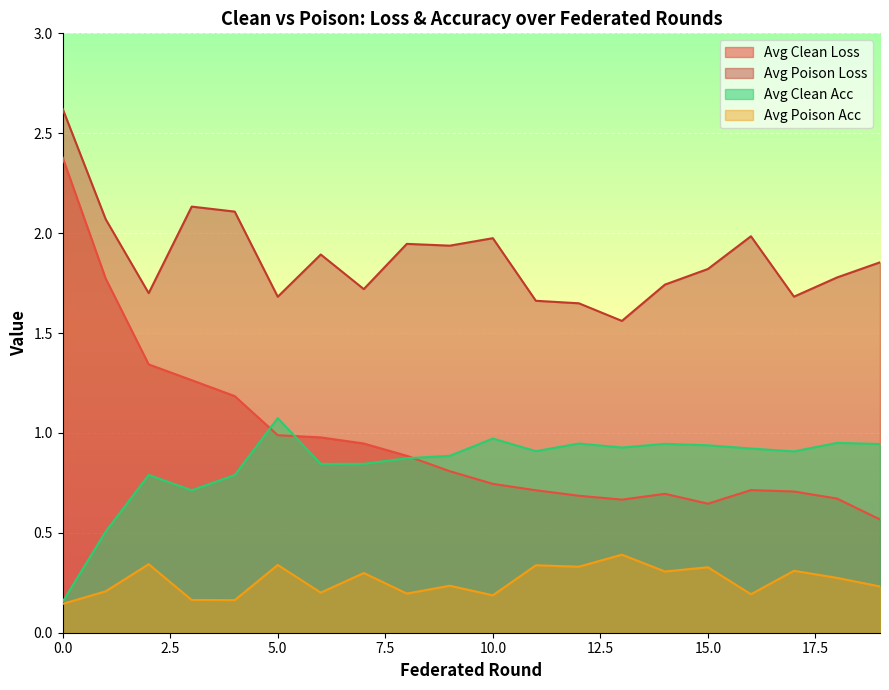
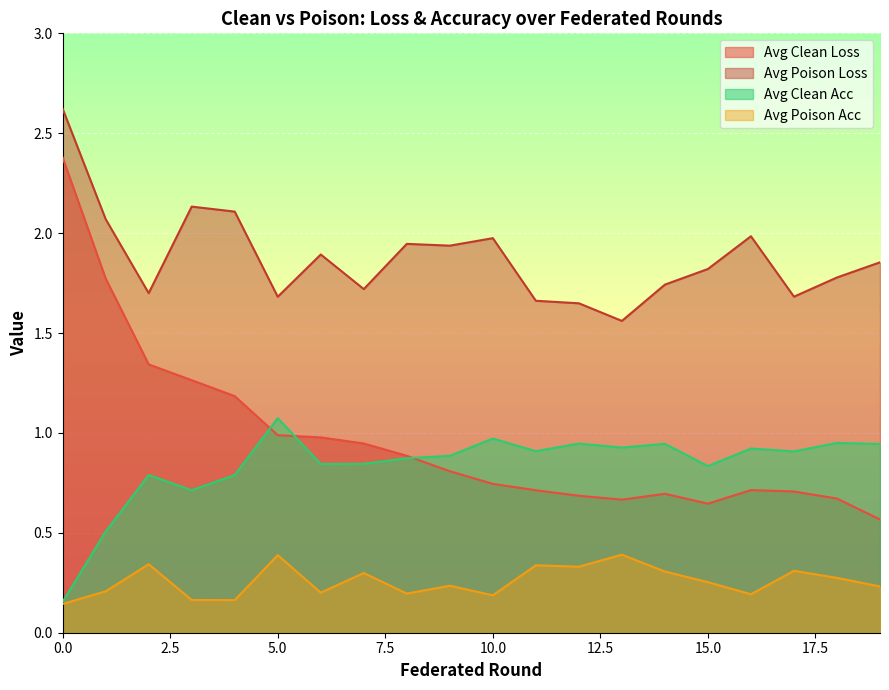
  {
    "Avg Clean Acc": {
      "5.0": 1.07,
      "10.0": 0.97,
-     "15.0": 0.94
+     "15.0": 0.83
    },
    "Avg Poison Acc": {
-     "5.0": 0.34,
+     "5.0": 0.39,
      "10.0": 0.19,
-     "15.0": 0.33
+     "15.0": 0.25
    }
  }
